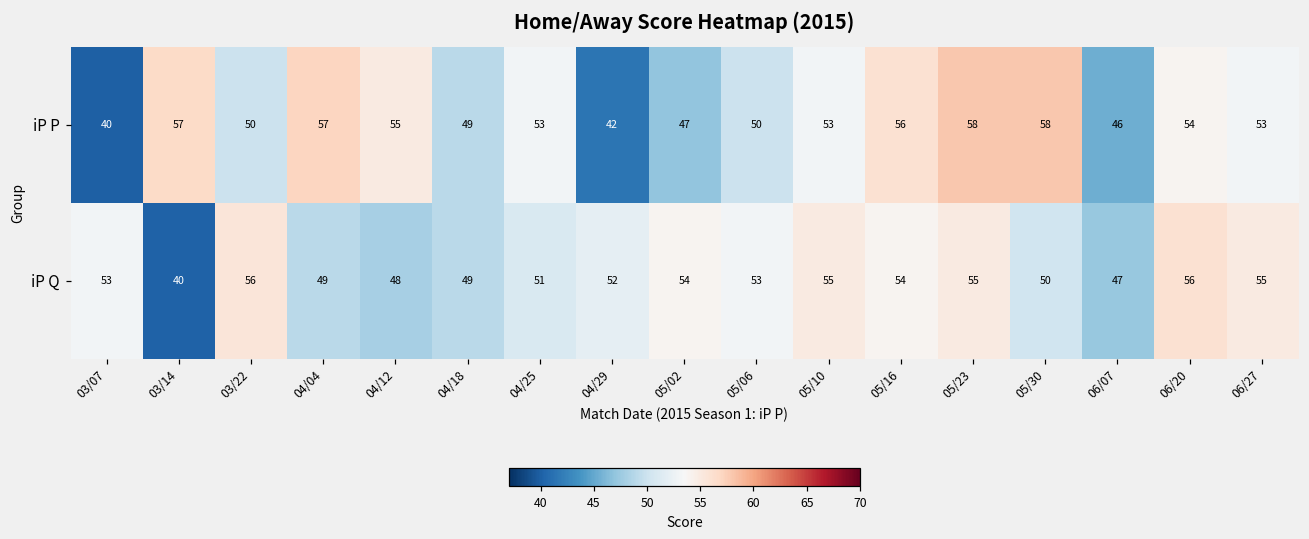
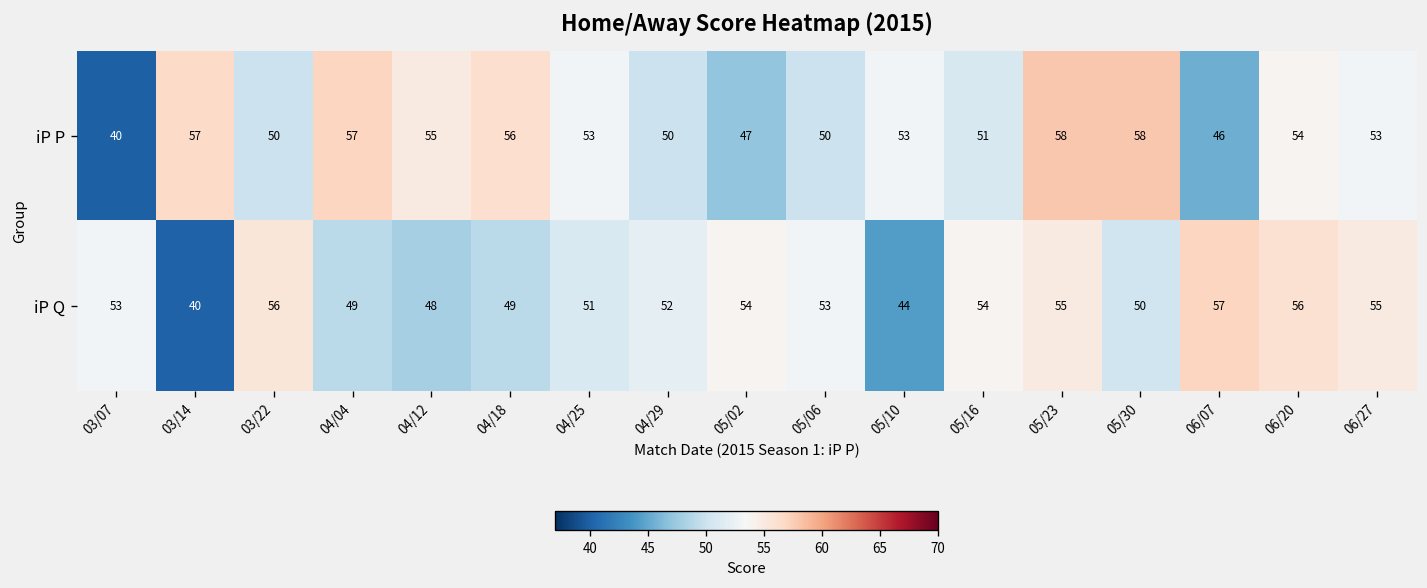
  {
    "iP P": {
      "03/07": 40,
      "03/14": 57,
      "03/22": 50,
      "04/04": 57,
      "04/12": 55,
-     "04/18": 49,
+     "04/18": 56,
      "04/25": 53,
-     "04/29": 42,
+     "04/29": 50,
      "05/02": 47,
      "05/06": 50,
      "05/10": 53,
-     "05/16": 56,
+     "05/16": 51,
      "05/23": 58,
      "05/30": 58,
      "06/07": 46,
      "06/20": 54,
      "06/27": 53
    },
    "iP Q": {
      "03/07": 53,
      "03/14": 40,
      "03/22": 56,
      "04/04": 49,
      "04/12": 48,
      "04/18": 49,
      "04/25": 51,
      "04/29": 52,
      "05/02": 54,
      "05/06": 53,
-     "05/10": 55,
+     "05/10": 44,
      "05/16": 54,
      "05/23": 55,
      "05/30": 50,
-     "06/07": 47,
+     "06/07": 57,
      "06/20": 56,
      "06/27": 55
    }
  }
